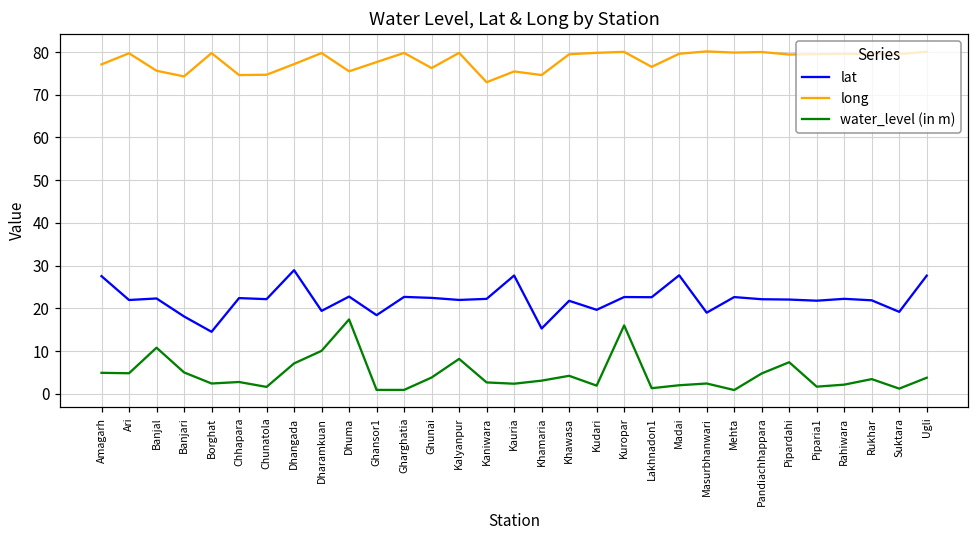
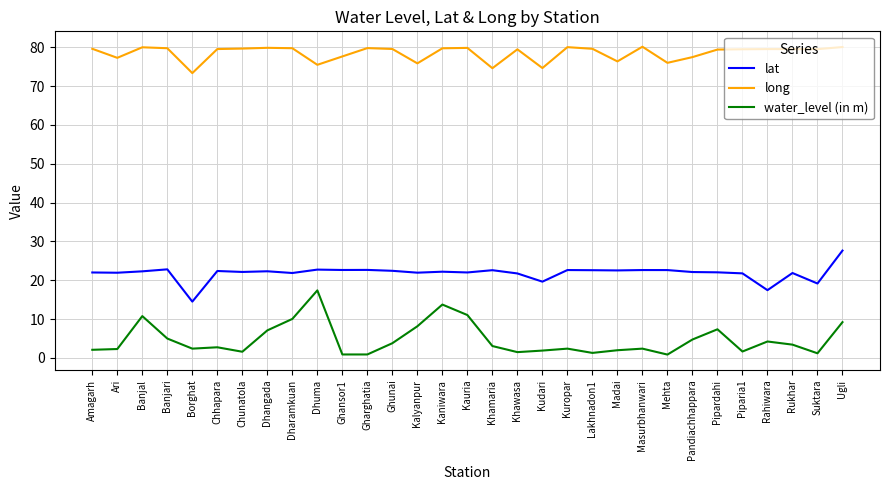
  {
    "lat": {
-     "Amagarh": 28,
+     "Amagarh": 22,
      "Ari": 22,
      "Banjal": 22,
-     "Banjari": 18,
+     "Banjari": 23,
      "Borghat": 15,
      "Chhapara": 22,
      "Chunatola": 22,
-     "Dhangada": 29,
-     "Dharamkuan": 19,
+     "Dhangada": 22,
+     "Dharamkuan": 22,
      "Dhuma": 23,
-     "Ghansor1": 18,
+     "Ghansor1": 23,
      "Gharghatia": 23,
      "Ghunai": 22,
      "Kalyanpur": 22,
      "Kaniwara": 22,
-     "Kauria": 28,
-     "Khamaria": 15,
+     "Kauria": 22,
+     "Khamaria": 23,
      "Khawasa": 22,
      "Kudari": 20,
      "Kuropar": 23,
      "Lakhnadon1": 23,
-     "Madai": 28,
-     "Masurbhanwari": 19,
+     "Madai": 23,
+     "Masurbhanwari": 23,
      "Mehta": 23,
      "Pandiachhappara": 22,
      "Pipardahi": 22,
      "Piparia1": 22,
-     "Rahiwara": 22,
+     "Rahiwara": 17,
      "Rukhar": 22,
      "Suktara": 19,
      "Ugli": 28
    },
    "long": {
-     "Amagarh": 77,
-     "Ari": 80,
-     "Banjal": 76,
-     "Banjari": 74,
-     "Borghat": 80,
-     "Chhapara": 75,
-     "Chunatola": 75,
-     "Dhangada": 77,
+     "Amagarh": 80,
+     "Ari": 77,
+     "Banjal": 80,
+     "Banjari": 80,
+     "Borghat": 73,
+     "Chhapara": 80,
+     "Chunatola": 80,
+     "Dhangada": 80,
      "Dharamkuan": 80,
      "Dhuma": 75,
      "Ghansor1": 78,
      "Gharghatia": 80,
-     "Ghunai": 76,
-     "Kalyanpur": 80,
-     "Kaniwara": 73,
-     "Kauria": 75,
+     "Ghunai": 80,
+     "Kalyanpur": 76,
+     "Kaniwara": 80,
+     "Kauria": 80,
      "Khamaria": 75,
      "Khawasa": 79,
-     "Kudari": 80,
+     "Kudari": 75,
      "Kuropar": 80,
-     "Lakhnadon1": 77,
-     "Madai": 80,
+     "Lakhnadon1": 80,
+     "Madai": 76,
      "Masurbhanwari": 80,
-     "Mehta": 80,
-     "Pandiachhappara": 80,
+     "Mehta": 76,
+     "Pandiachhappara": 77,
      "Pipardahi": 79
    },
    "water_level (in m)": {
-     "Amagarh": 5,
-     "Ari": 5,
+     "Amagarh": 2,
+     "Ari": 2,
      "Banjal": 11,
      "Banjari": 5,
      "Borghat": 2,
      "Chhapara": 3,
      "Chunatola": 2,
      "Dhangada": 7,
      "Dharamkuan": 10,
      "Dhuma": 17,
      "Ghansor1": 1,
      "Gharghatia": 1,
      "Ghunai": 4,
      "Kalyanpur": 8,
-     "Kaniwara": 3,
-     "Kauria": 2,
+     "Kaniwara": 14,
+     "Kauria": 11,
      "Khamaria": 3,
-     "Khawasa": 4,
+     "Khawasa": 2,
      "Kudari": 2,
-     "Kuropar": 16,
+     "Kuropar": 2,
      "Lakhnadon1": 1,
      "Madai": 2,
      "Masurbhanwari": 2,
      "Mehta": 1,
      "Pandiachhappara": 5,
      "Pipardahi": 7,
      "Piparia1": 2,
-     "Rahiwara": 2,
+     "Rahiwara": 4,
      "Rukhar": 3,
      "Suktara": 1,
-     "Ugli": 4
+     "Ugli": 9
    }
  }
